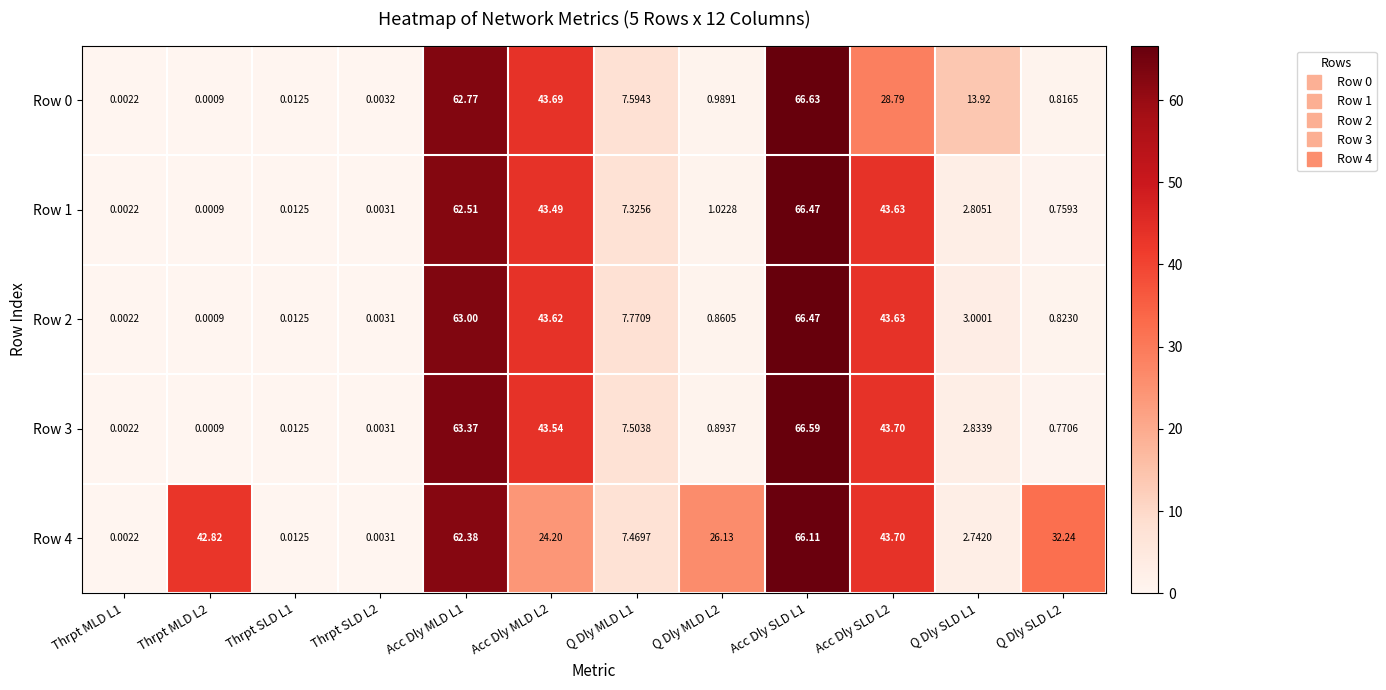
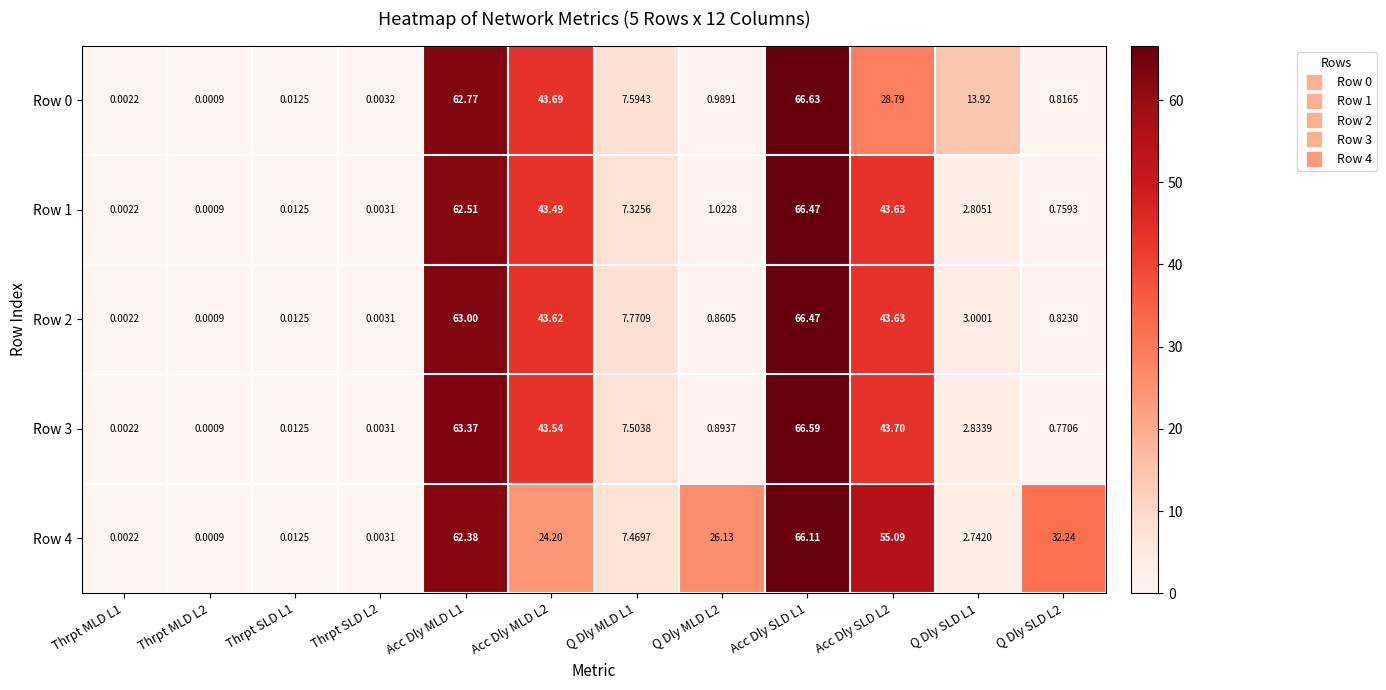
  {
    "Row 0": {
      "Thrpt MLD L1": 0.0022,
      "Thrpt MLD L2": 0.0009,
      "Thrpt SLD L1": 0.0125,
      "Thrpt SLD L2": 0.0032,
      "Acc Dly MLD L1": 62.77,
      "Acc Dly MLD L2": 43.69,
      "Q Dly MLD L1": 7.5943,
      "Q Dly MLD L2": 0.9891,
      "Acc Dly SLD L1": 66.63,
      "Acc Dly SLD L2": 28.79,
      "Q Dly SLD L1": 13.92,
      "Q Dly SLD L2": 0.8165
    },
    "Row 1": {
      "Thrpt MLD L1": 0.0022,
      "Thrpt MLD L2": 0.0009,
      "Thrpt SLD L1": 0.0125,
      "Thrpt SLD L2": 0.0031,
      "Acc Dly MLD L1": 62.51,
      "Acc Dly MLD L2": 43.49,
      "Q Dly MLD L1": 7.3256,
      "Q Dly MLD L2": 1.0228,
      "Acc Dly SLD L1": 66.47,
      "Acc Dly SLD L2": 43.63,
      "Q Dly SLD L1": 2.8051,
      "Q Dly SLD L2": 0.7593
    },
    "Row 2": {
      "Thrpt MLD L1": 0.0022,
      "Thrpt MLD L2": 0.0009,
      "Thrpt SLD L1": 0.0125,
      "Thrpt SLD L2": 0.0031,
      "Acc Dly MLD L1": 63.00,
      "Acc Dly MLD L2": 43.62,
      "Q Dly MLD L1": 7.7709,
      "Q Dly MLD L2": 0.8605,
      "Acc Dly SLD L1": 66.47,
      "Acc Dly SLD L2": 43.63,
      "Q Dly SLD L1": 3.0001,
      "Q Dly SLD L2": 0.8230
    },
    "Row 3": {
      "Thrpt MLD L1": 0.0022,
      "Thrpt MLD L2": 0.0009,
      "Thrpt SLD L1": 0.0125,
      "Thrpt SLD L2": 0.0031,
      "Acc Dly MLD L1": 63.37,
      "Acc Dly MLD L2": 43.54,
      "Q Dly MLD L1": 7.5038,
      "Q Dly MLD L2": 0.8937,
      "Acc Dly SLD L1": 66.59,
      "Acc Dly SLD L2": 43.70,
      "Q Dly SLD L1": 2.8339,
      "Q Dly SLD L2": 0.7706
    },
    "Row 4": {
      "Thrpt MLD L1": 0.0022,
-     "Thrpt MLD L2": 42.82,
+     "Thrpt MLD L2": 0.0009,
      "Thrpt SLD L1": 0.0125,
      "Thrpt SLD L2": 0.0031,
      "Acc Dly MLD L1": 62.38,
      "Acc Dly MLD L2": 24.20,
      "Q Dly MLD L1": 7.4697,
      "Q Dly MLD L2": 26.13,
      "Acc Dly SLD L1": 66.11,
-     "Acc Dly SLD L2": 43.70,
+     "Acc Dly SLD L2": 55.09,
      "Q Dly SLD L1": 2.7420,
      "Q Dly SLD L2": 32.24
    }
  }
